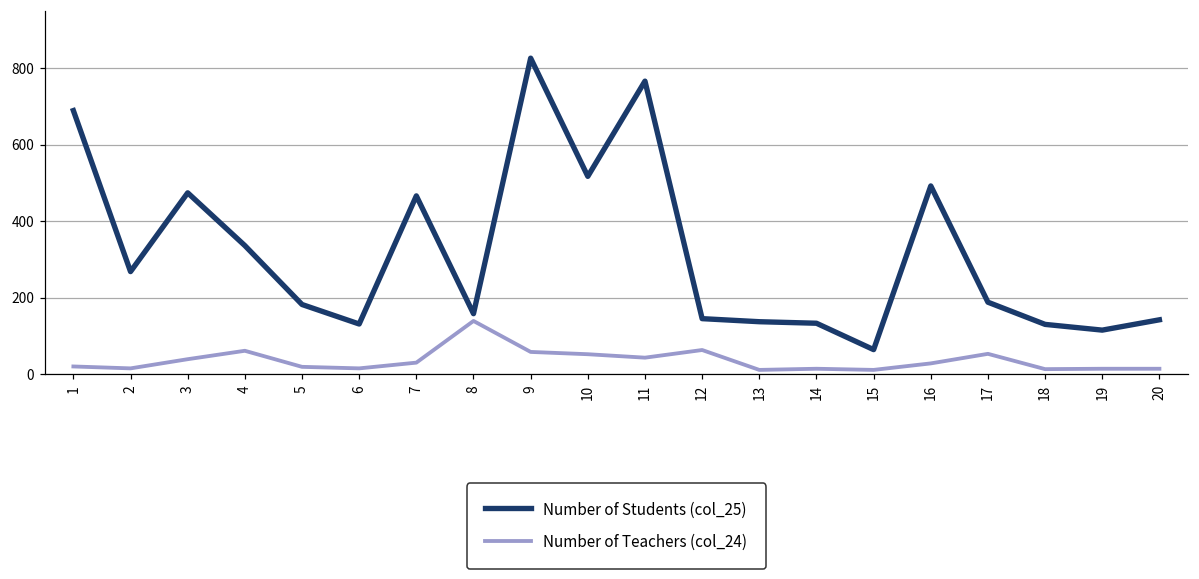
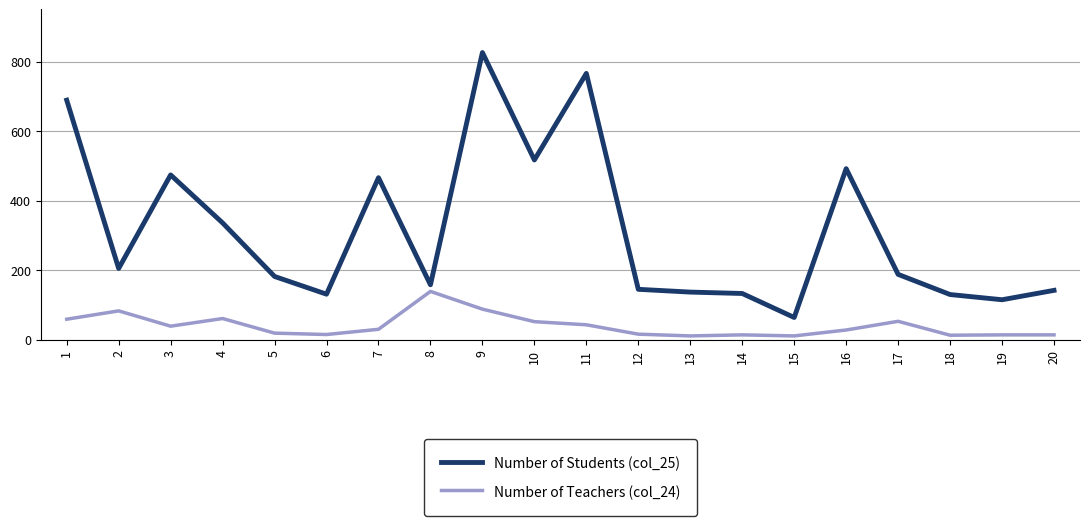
  {
    "Number of Students (col_25)": {
      "1": 690,
-     "2": 270,
+     "2": 210,
      "3": 470,
      "4": 340,
      "5": 180,
      "6": 130,
      "7": 470,
      "8": 160,
      "9": 830,
      "10": 520,
      "11": 770,
      "12": 150,
      "13": 140,
      "14": 130,
      "15": 60,
      "16": 490,
      "17": 190,
      "18": 130,
      "19": 120,
      "20": 140
    },
    "Number of Teachers (col_24)": {
-     "1": 20,
-     "2": 20,
+     "1": 60,
+     "2": 80,
      "3": 40,
      "4": 60,
      "5": 20,
      "6": 20,
      "7": 30,
      "8": 140,
-     "9": 60,
+     "9": 90,
      "10": 50,
      "11": 40,
-     "12": 60,
+     "12": 20,
      "13": 10,
      "14": 10,
      "15": 10,
      "16": 30,
      "17": 50,
      "18": 10,
      "19": 10,
      "20": 10
    }
  }
